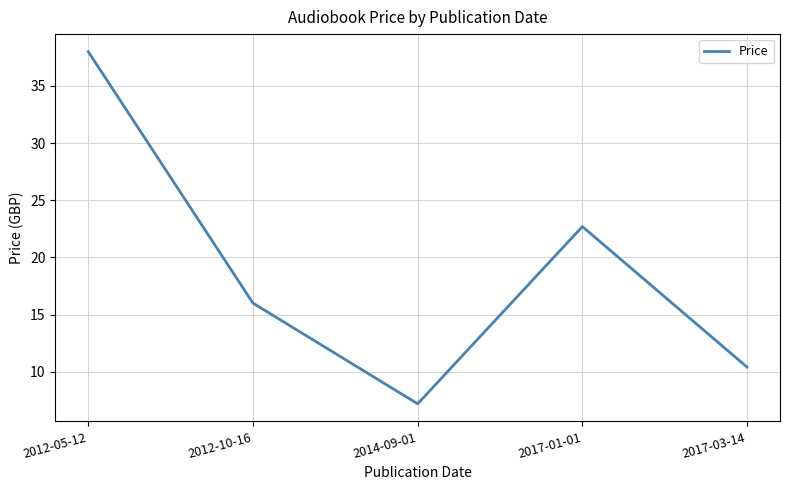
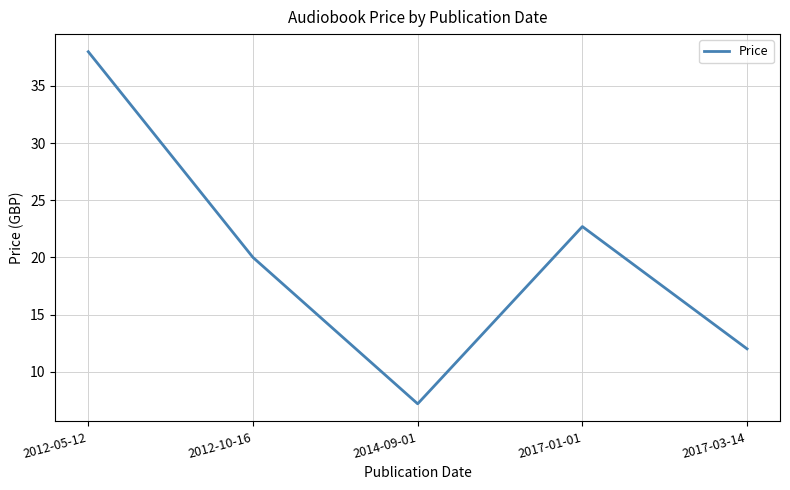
  {
    "2012-05-12": 38.0,
-   "2012-10-16": 16,
+   "2012-10-16": 20,
    "2014-09-01": 7.2,
    "2017-01-01": 22.7,
-   "2017-03-14": 10.4
+   "2017-03-14": 12.0
  }
